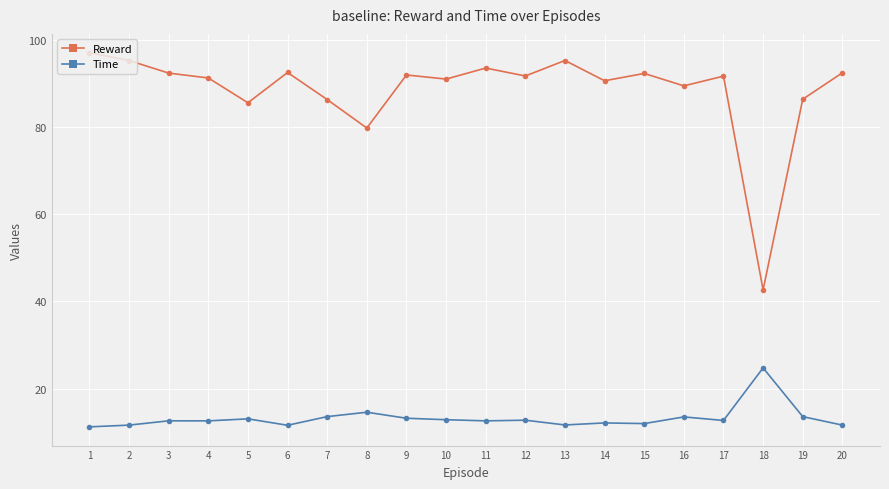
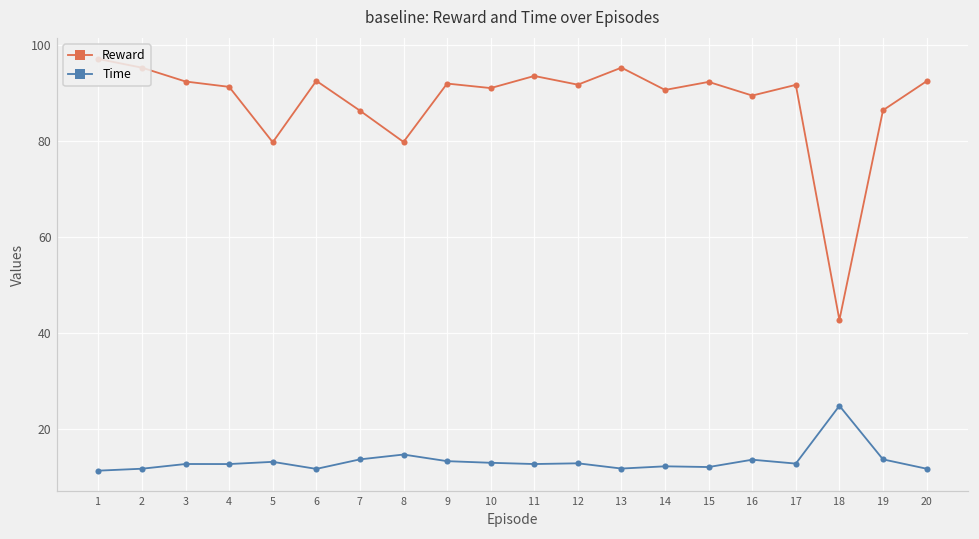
  {
    "Reward": {
      "3": 92,
      "4": 91,
-     "5": 86,
+     "5": 80,
      "6": 93,
      "7": 86,
      "8": 80,
      "9": 92,
      "10": 91,
      "11": 94,
      "12": 92,
      "13": 95,
      "14": 91,
      "15": 92,
      "16": 89,
      "17": 92,
      "18": 43,
      "19": 86,
      "20": 92
    },
    "Time": {
      "1": 11,
      "2": 12,
      "3": 13,
      "4": 13,
      "5": 13,
      "6": 12,
      "7": 14,
      "8": 15,
      "9": 13,
      "10": 13,
      "11": 13,
      "12": 13,
      "13": 12,
      "14": 12,
      "15": 12,
      "16": 13,
      "17": 13,
      "18": 25,
      "19": 14,
      "20": 12
    }
  }
